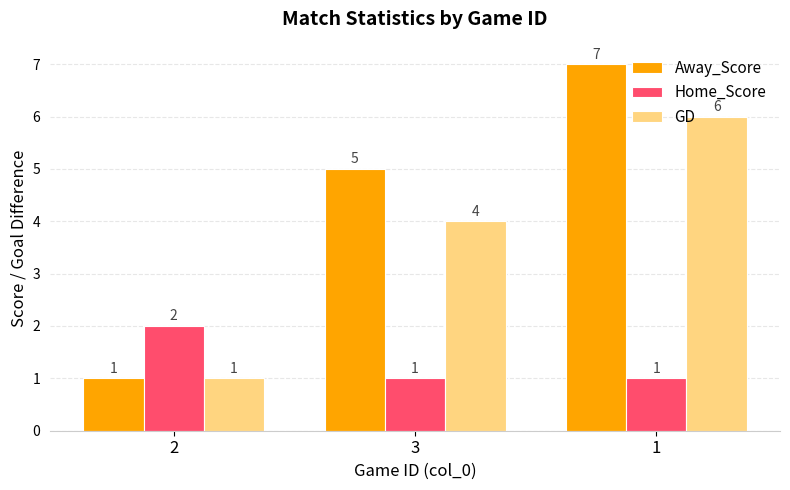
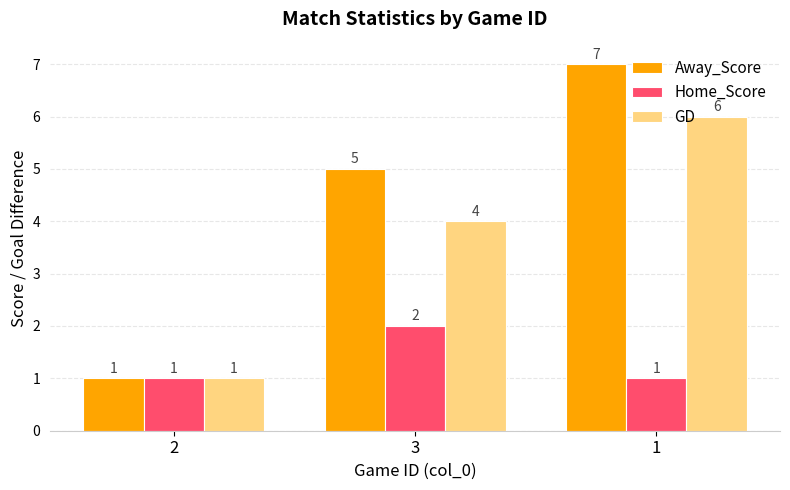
  {
    "Away_Score": {
      "2": 1,
      "3": 5,
      "1": 7
    },
    "Home_Score": {
-     "2": 2,
-     "3": 1,
+     "2": 1,
+     "3": 2,
      "1": 1
    },
    "GD": {
      "2": 1,
      "3": 4,
      "1": 6
    }
  }
